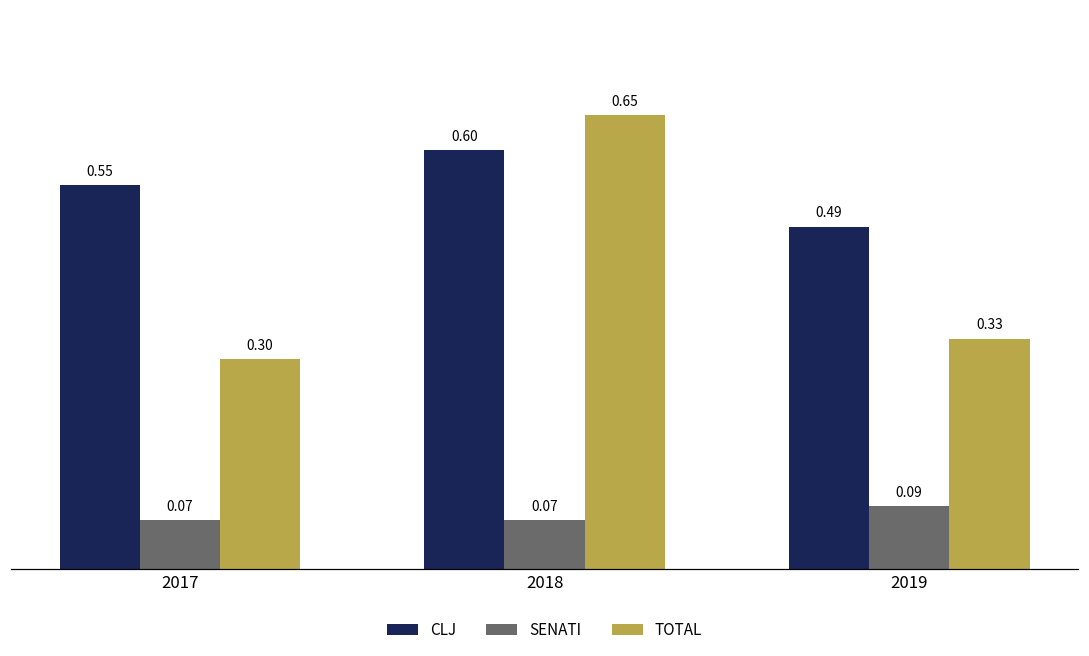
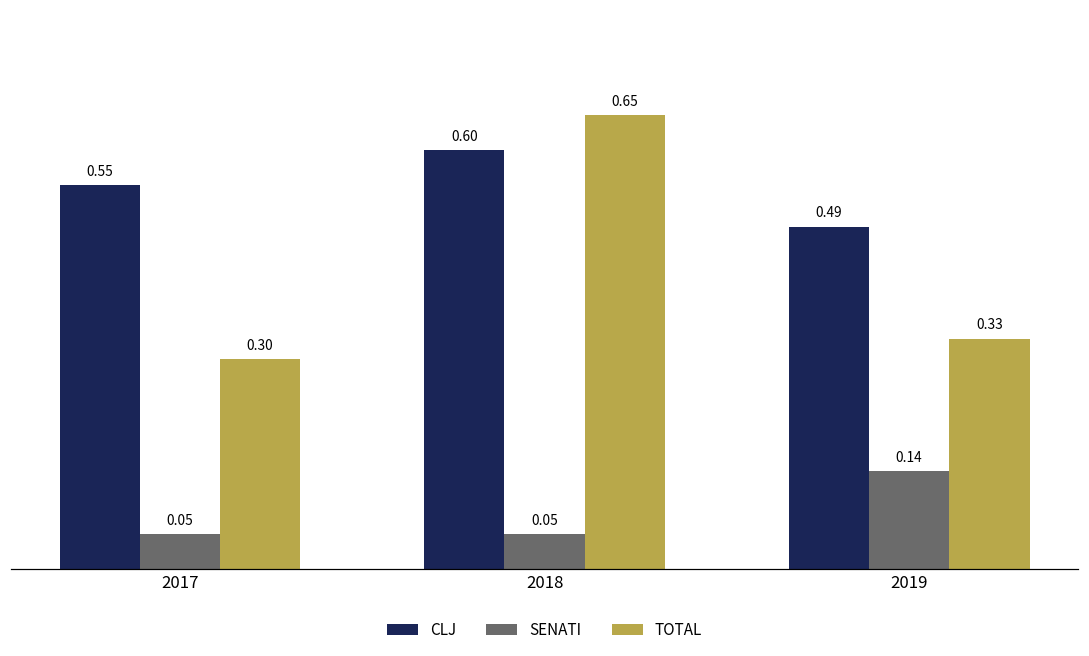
  {
    "CLJ": {
      "2017": 0.55,
      "2018": 0.60,
      "2019": 0.49
    },
    "SENATI": {
-     "2017": 0.07,
-     "2018": 0.07,
-     "2019": 0.09
+     "2017": 0.05,
+     "2018": 0.05,
+     "2019": 0.14
    },
    "TOTAL": {
      "2017": 0.30,
      "2018": 0.65,
      "2019": 0.33
    }
  }
